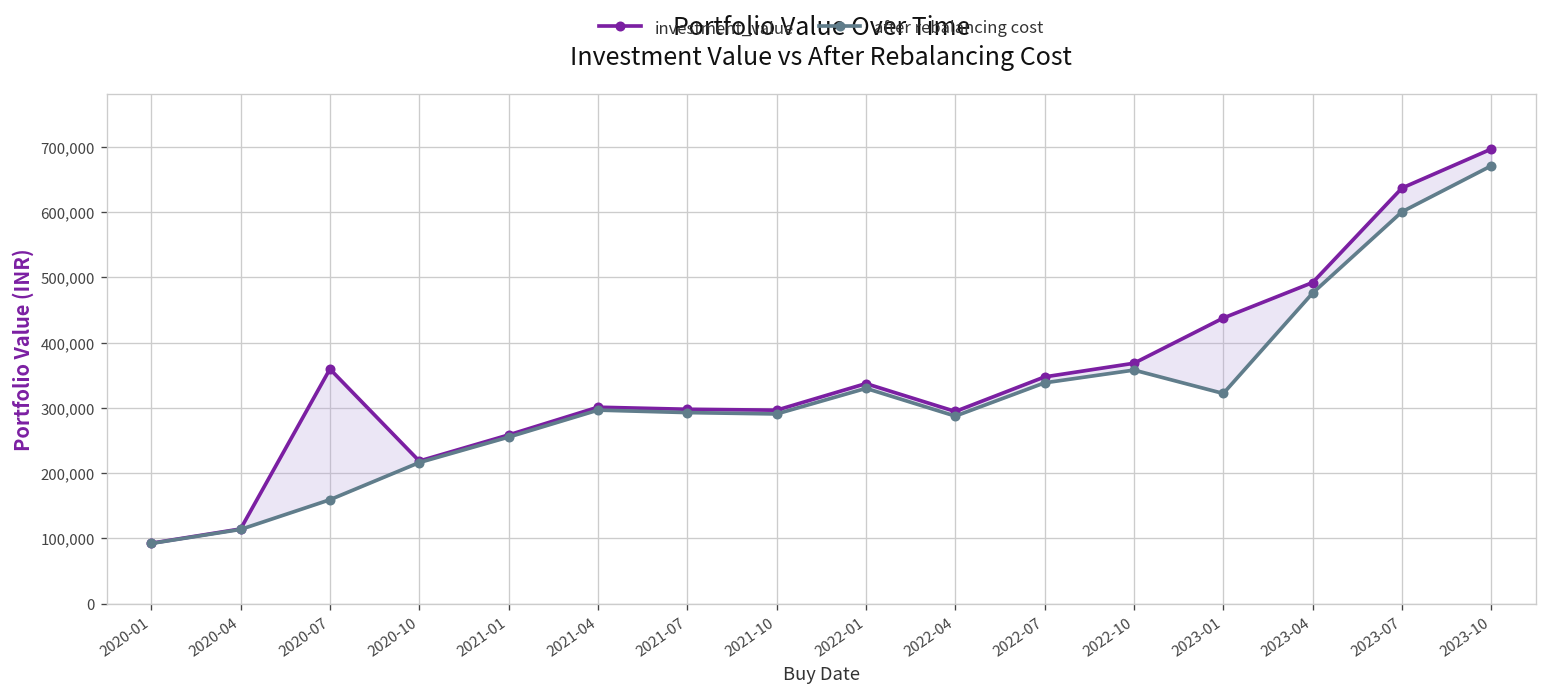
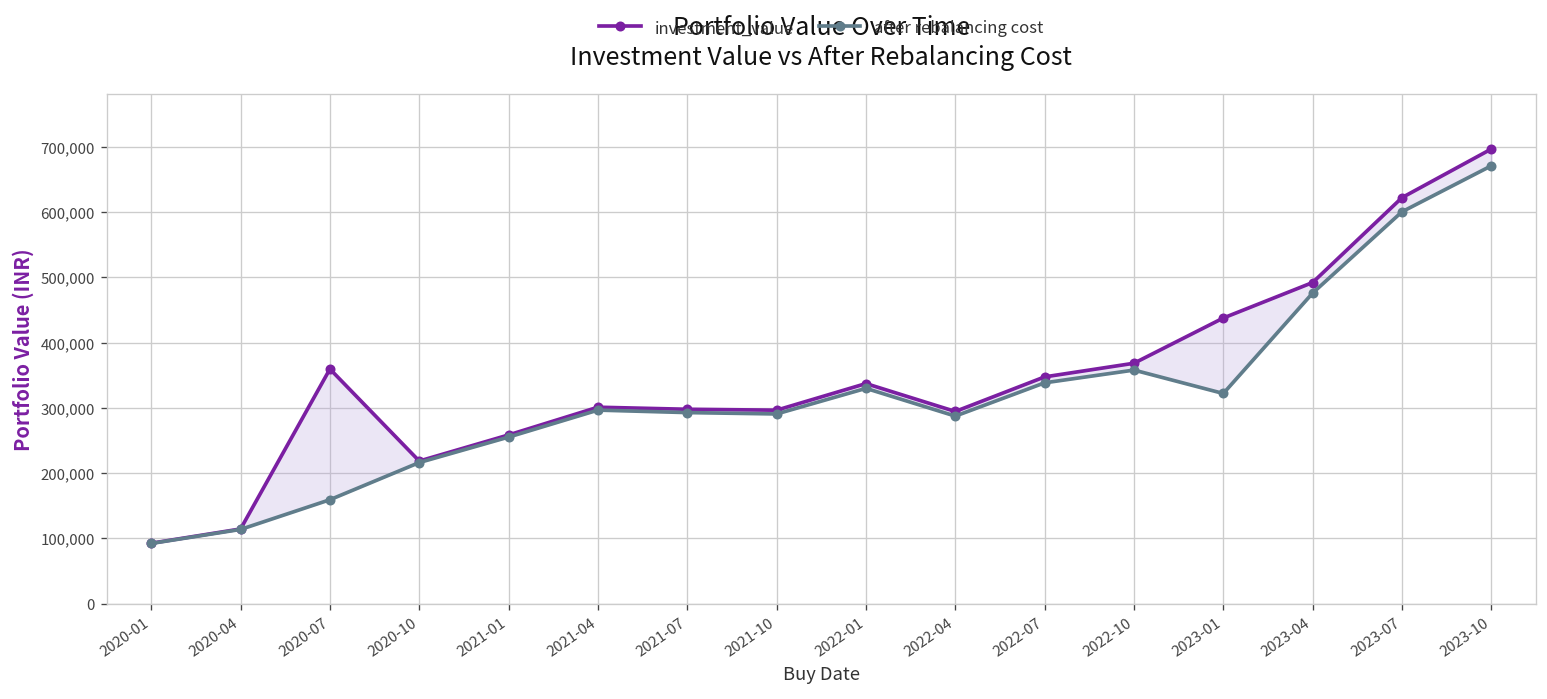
  {
    "investment_value": {
      "2020-07": "360,000",
      "2021-07": "300,000",
      "2021-10": "300,000",
      "2022-01": "340,000",
      "2022-04": "290,000",
      "2022-07": "350,000",
      "2022-10": "370,000",
      "2023-01": "440,000",
      "2023-04": "490,000",
-     "2023-07": "640,000",
+     "2023-07": "620,000",
      "2023-10": "700,000"
    },
    "after rebalancing cost": {
      "2020-07": "160,000",
      "2021-07": "290,000",
      "2021-10": "290,000",
      "2022-01": "330,000",
      "2022-04": "290,000",
      "2022-07": "340,000",
      "2022-10": "360,000",
      "2023-01": "320,000",
      "2023-04": "480,000",
      "2023-07": "600,000",
      "2023-10": "670,000"
    }
  }
